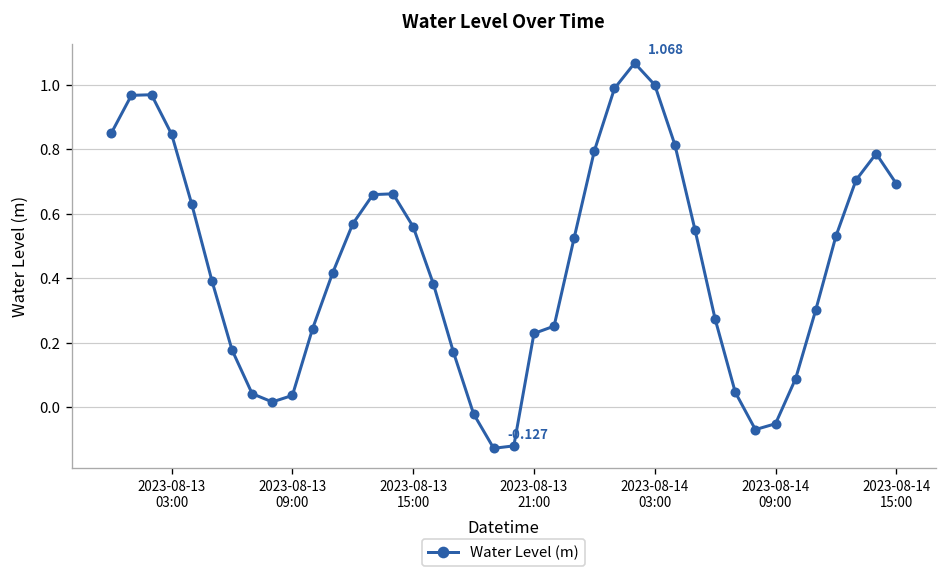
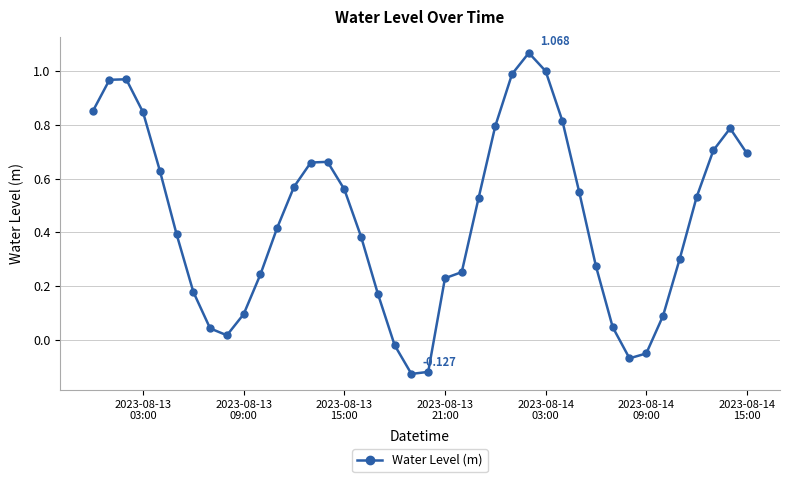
  {
    "2023-08-13 03:00": 0.85,
-   "2023-08-13 09:00": 0.04,
+   "2023-08-13 09:00": 0.10,
    "2023-08-13 15:00": 0.56,
    "2023-08-13 21:00": 0.23,
    "2023-08-14 03:00": 1.00,
    "2023-08-14 09:00": -0.05,
    "2023-08-14 15:00": 0.69
  }
